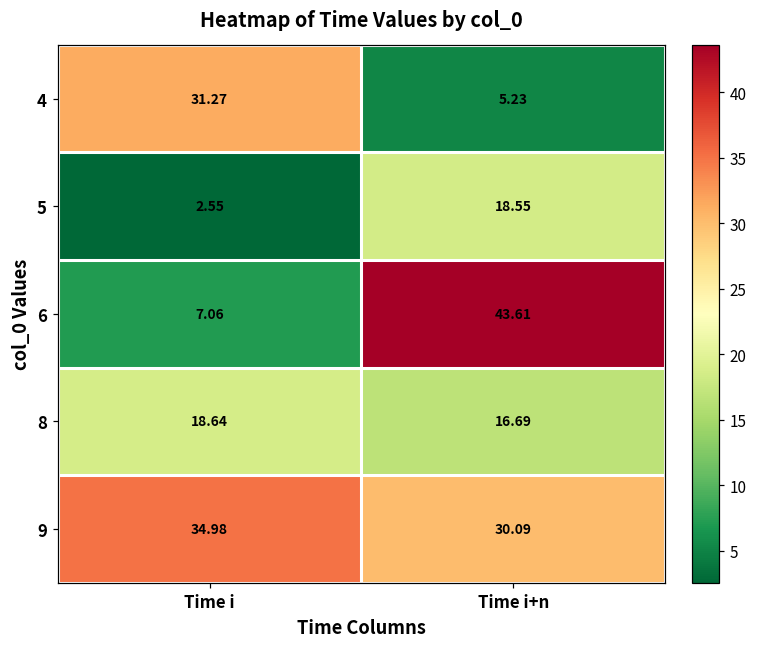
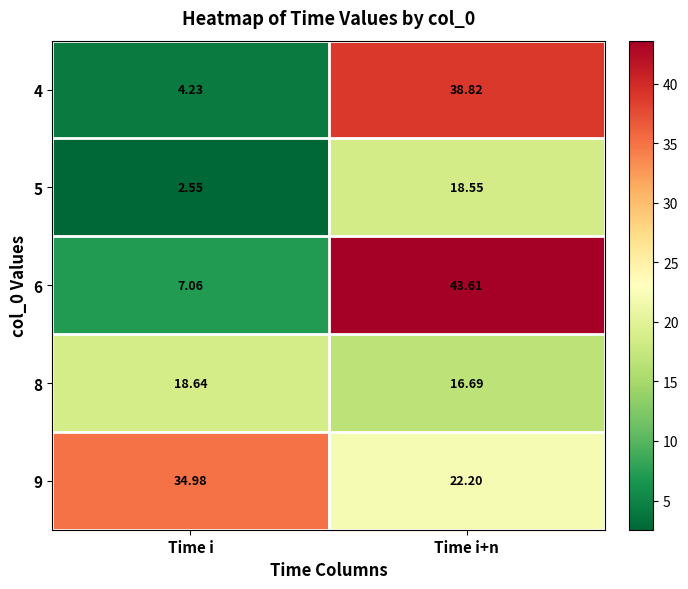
  {
    "4": {
-     "Time i": 31.27,
-     "Time i+n": 5.23
+     "Time i": 4.23,
+     "Time i+n": 38.82
    },
    "5": {
      "Time i": 2.55,
      "Time i+n": 18.55
    },
    "6": {
      "Time i": 7.06,
      "Time i+n": 43.61
    },
    "8": {
      "Time i": 18.64,
      "Time i+n": 16.69
    },
    "9": {
      "Time i": 34.98,
-     "Time i+n": 30.09
+     "Time i+n": 22.20
    }
  }
